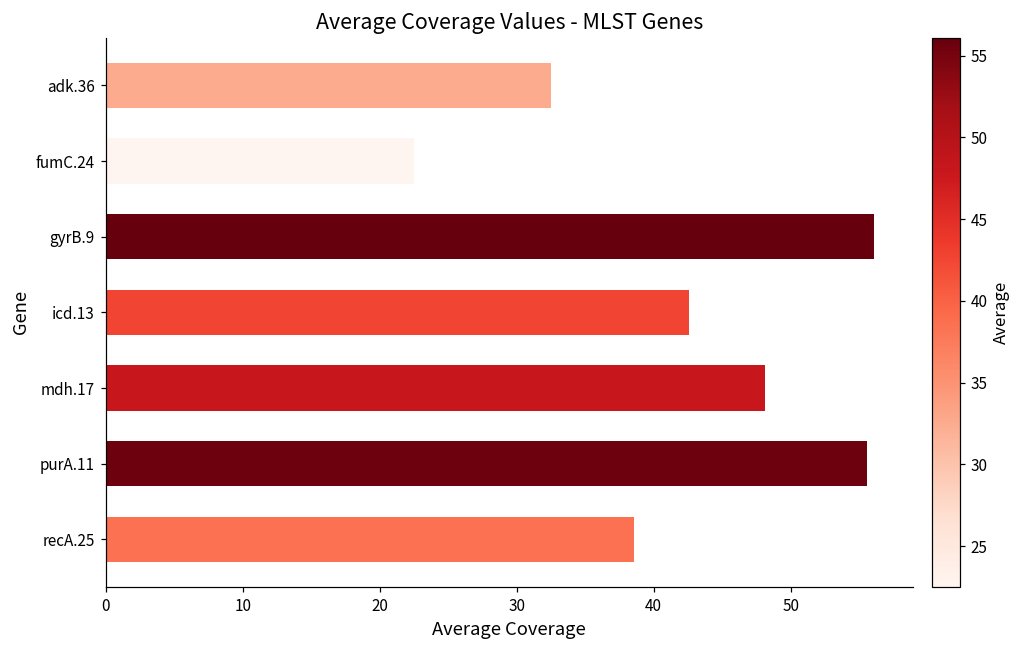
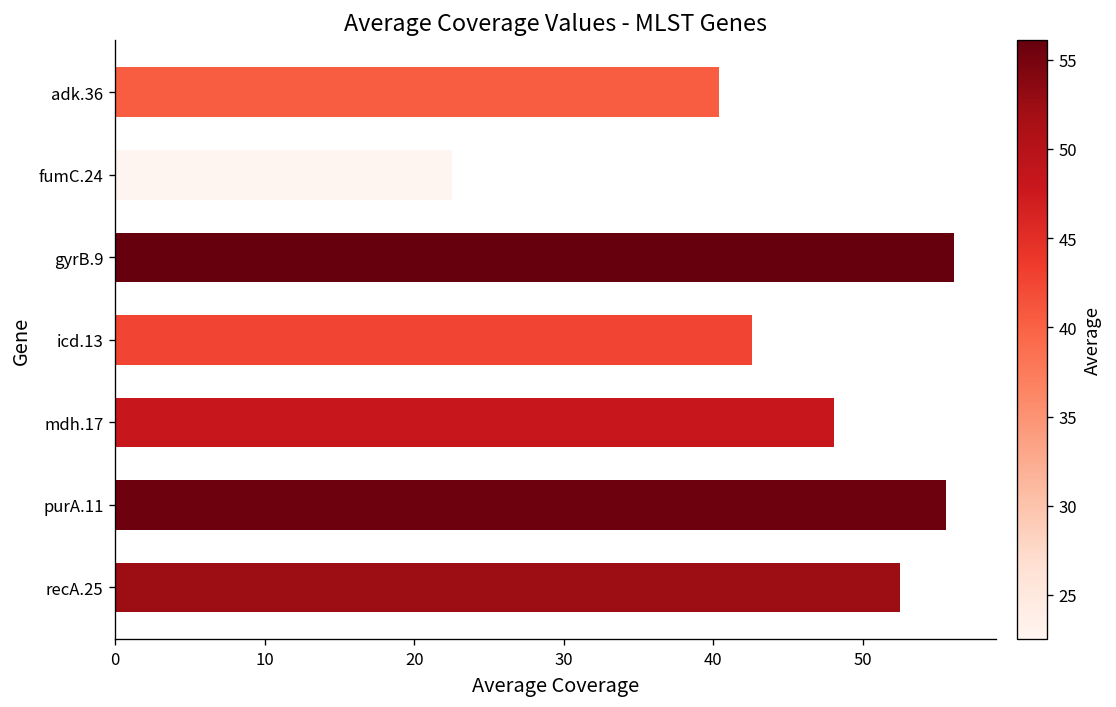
  {
-   "adk.36": 32.5,
+   "adk.36": 40.4,
    "fumC.24": 22.5,
    "gyrB.9": 56.1,
    "icd.13": 42.6,
    "mdh.17": 48.1,
    "purA.11": 55.6,
-   "recA.25": 38.6
+   "recA.25": 52.5
  }
